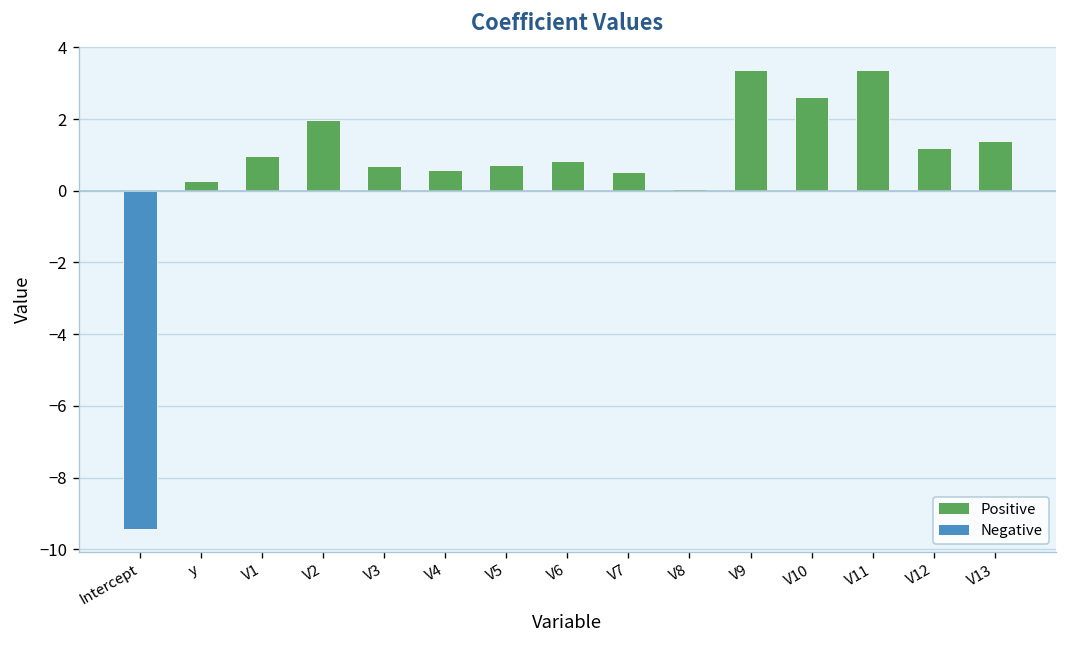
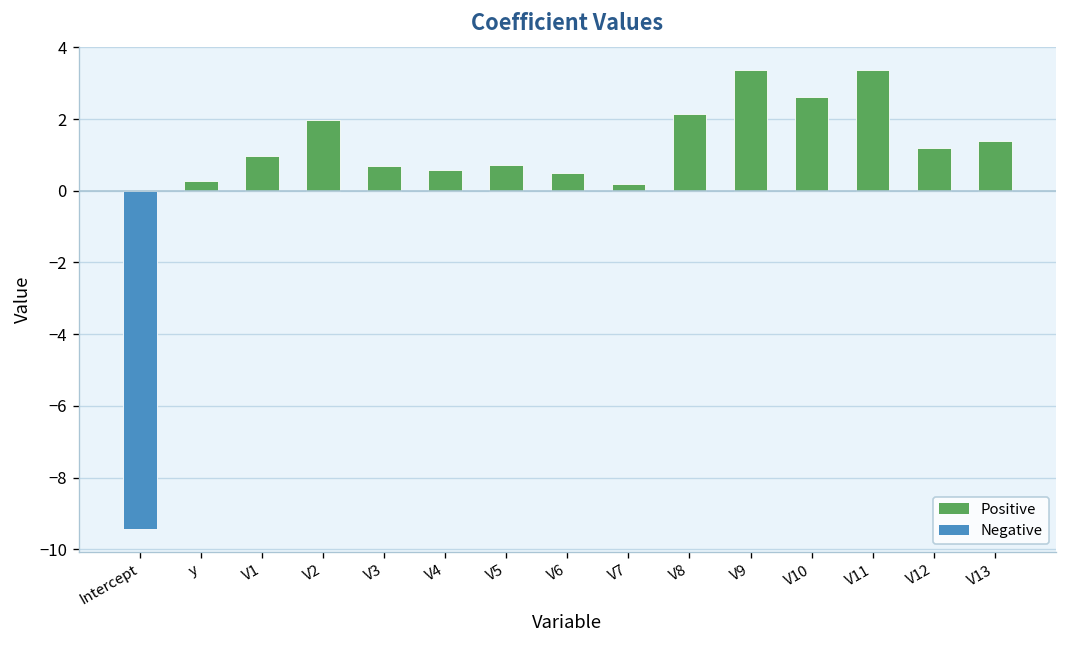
  {
    "Intercept": -9.4,
    "y": 0.3,
    "V1": 1.0,
    "V2": 2.0,
    "V3": 0.7,
    "V4": 0.6,
    "V5": 0.7,
-   "V6": 0.8,
-   "V7": 0.5,
-   "V8": 0.0,
+   "V6": 0.5,
+   "V7": 0.2,
+   "V8": 2.1,
    "V9": 3.4,
    "V10": 2.6,
    "V11": 3.4,
    "V12": 1.2,
    "V13": 1.4
  }
